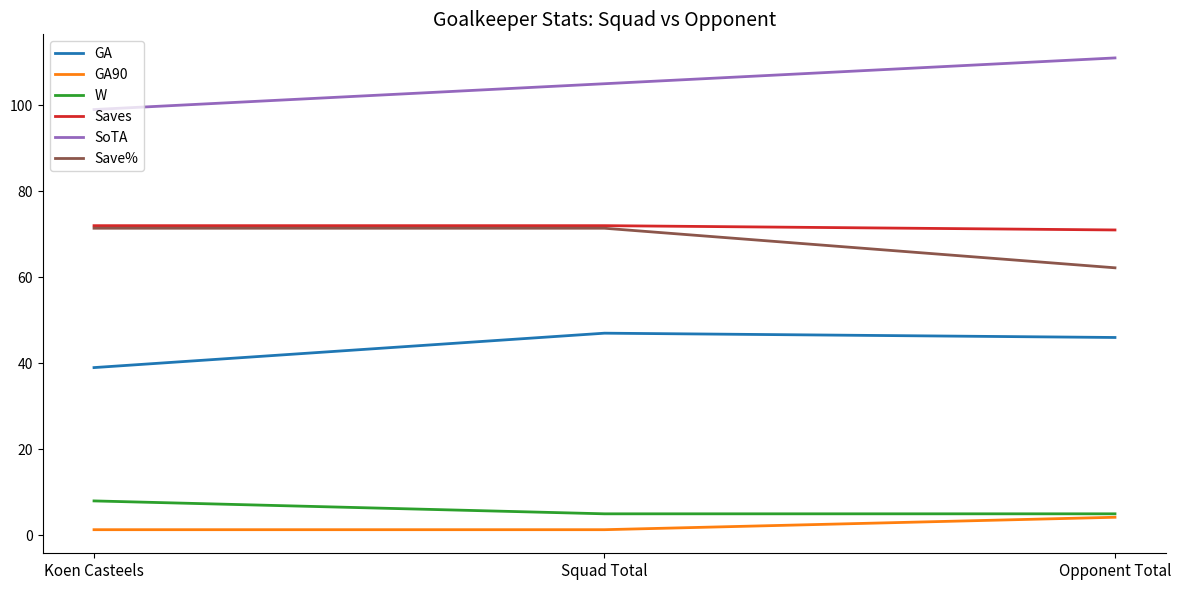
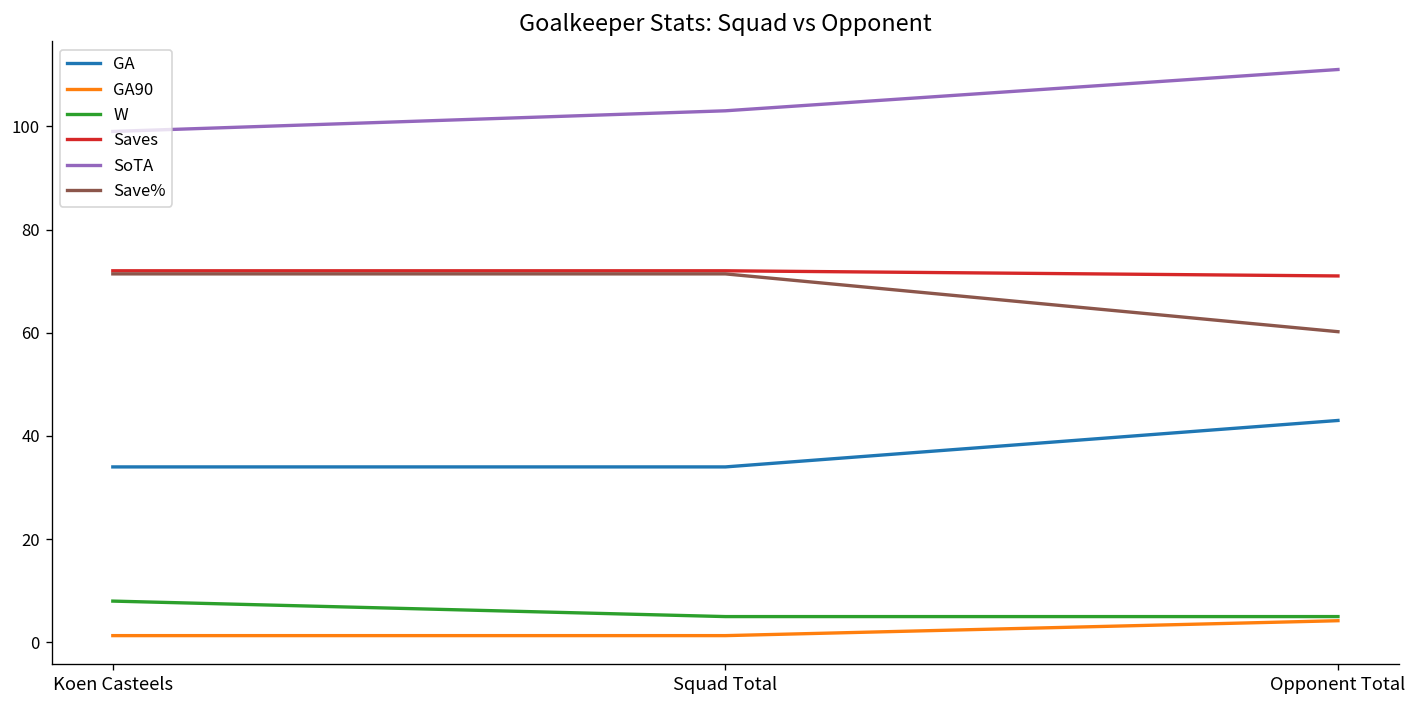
  {
    "GA": {
-     "Koen Casteels": 39,
-     "Squad Total": 47,
-     "Opponent Total": 46
+     "Koen Casteels": 34,
+     "Squad Total": 34,
+     "Opponent Total": 43
    },
    "GA90": {
      "Koen Casteels": 1,
      "Squad Total": 1,
      "Opponent Total": 4
    },
    "W": {
      "Koen Casteels": 8,
      "Squad Total": 5,
      "Opponent Total": 5
    },
    "Saves": {
      "Opponent Total": 71
    },
    "SoTA": {
-     "Squad Total": 105,
+     "Squad Total": 103,
      "Opponent Total": 111
    },
    "Save%": {
-     "Opponent Total": 62
+     "Opponent Total": 60
    }
  }
